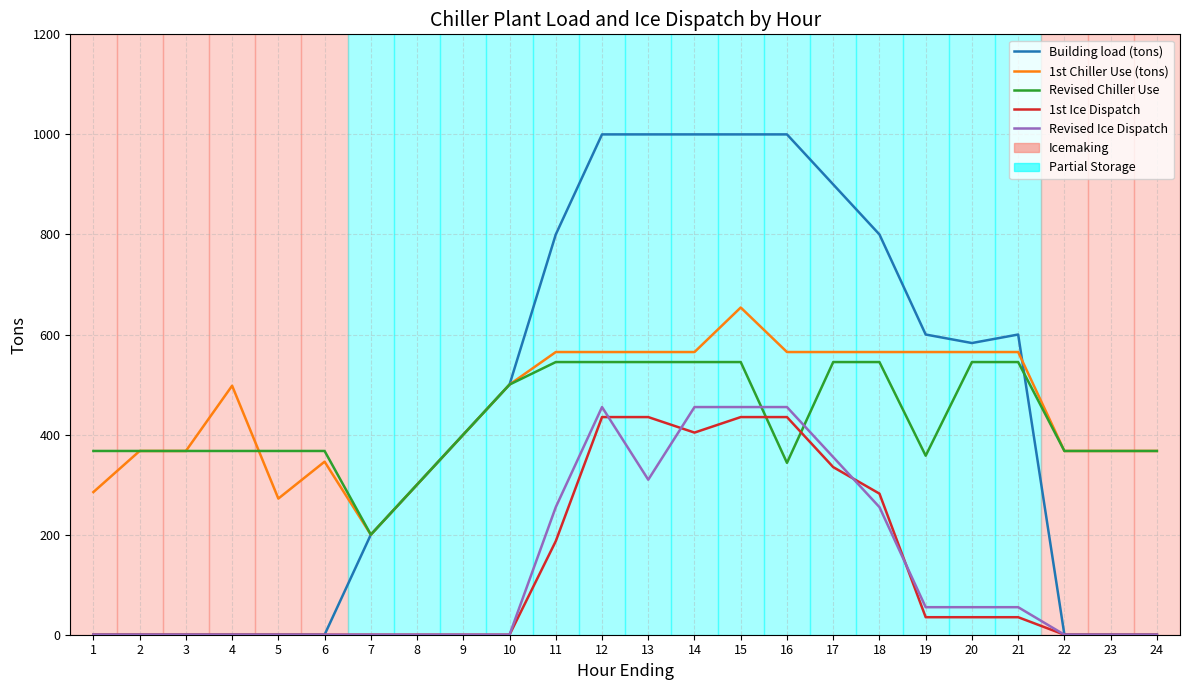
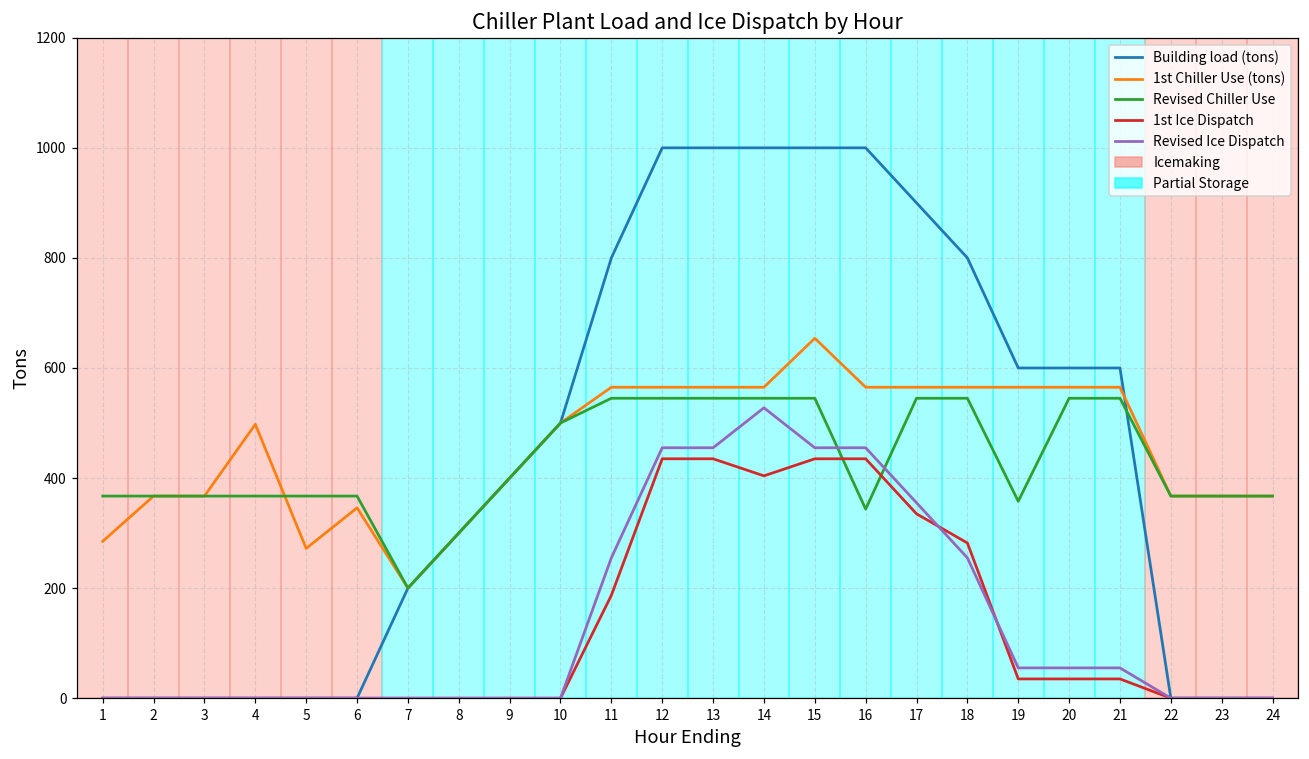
  {
    "Building load (tons)": {
      "11": 800,
      "12": 1000,
      "13": 1000,
      "14": 1000,
      "15": 1000,
      "16": 1000,
      "17": 900,
      "18": 800,
      "19": 600,
-     "20": 580,
+     "20": 600,
      "21": 600
    },
    "1st Chiller Use (tons)": {
      "1": 290,
      "4": 500,
      "5": 270,
      "6": 350,
      "11": 570,
      "12": 570,
      "13": 570,
      "14": 570,
      "15": 650,
      "16": 570,
      "17": 570,
      "18": 570,
      "19": 570,
      "20": 570,
      "21": 570
    },
    "Revised Chiller Use": {
      "1": 370,
      "4": 370,
      "5": 370,
      "6": 370,
      "11": 540,
      "12": 540,
      "13": 540,
      "14": 540,
      "15": 540,
      "16": 340,
      "17": 540,
      "18": 540,
      "19": 360,
      "20": 540,
      "21": 540
    },
    "1st Ice Dispatch": {
      "11": 190,
      "12": 440,
      "13": 440,
      "14": 400,
      "15": 440,
      "16": 440,
      "17": 340,
      "18": 280,
      "19": 40,
      "20": 40,
      "21": 40
    },
    "Revised Ice Dispatch": {
      "11": 260,
      "12": 460,
-     "13": 310,
-     "14": 460,
+     "13": 460,
+     "14": 530,
      "15": 460,
      "16": 460,
      "17": 360,
      "18": 260,
      "19": 60,
      "20": 60,
      "21": 60
    }
  }
